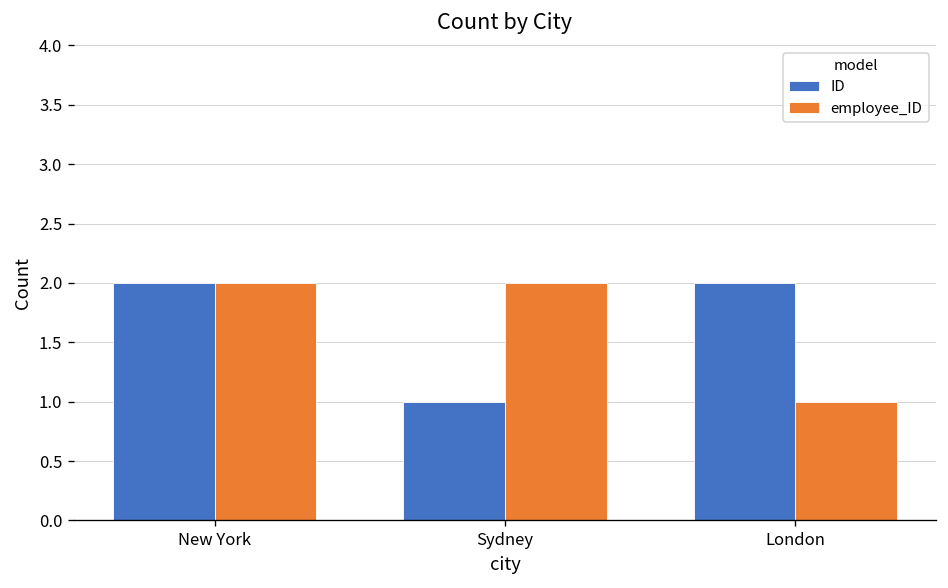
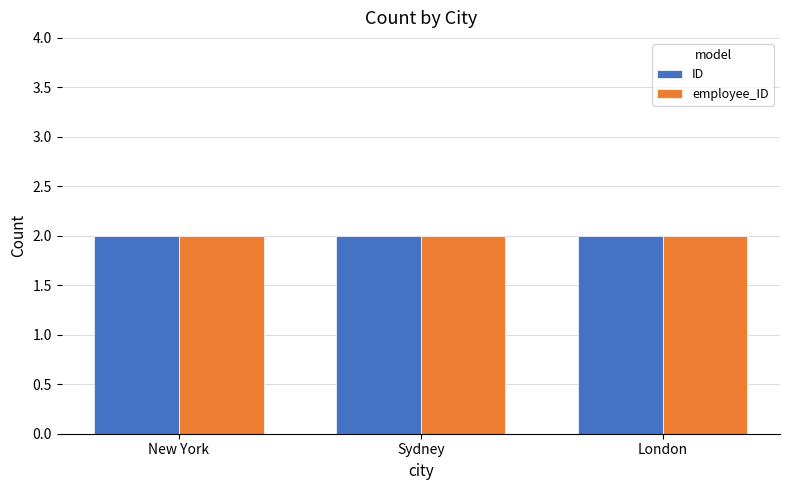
  {
    "ID": {
      "New York": 2,
-     "Sydney": 1,
+     "Sydney": 2,
      "London": 2
    },
    "employee_ID": {
      "New York": 2,
      "Sydney": 2,
-     "London": 1
+     "London": 2
    }
  }
